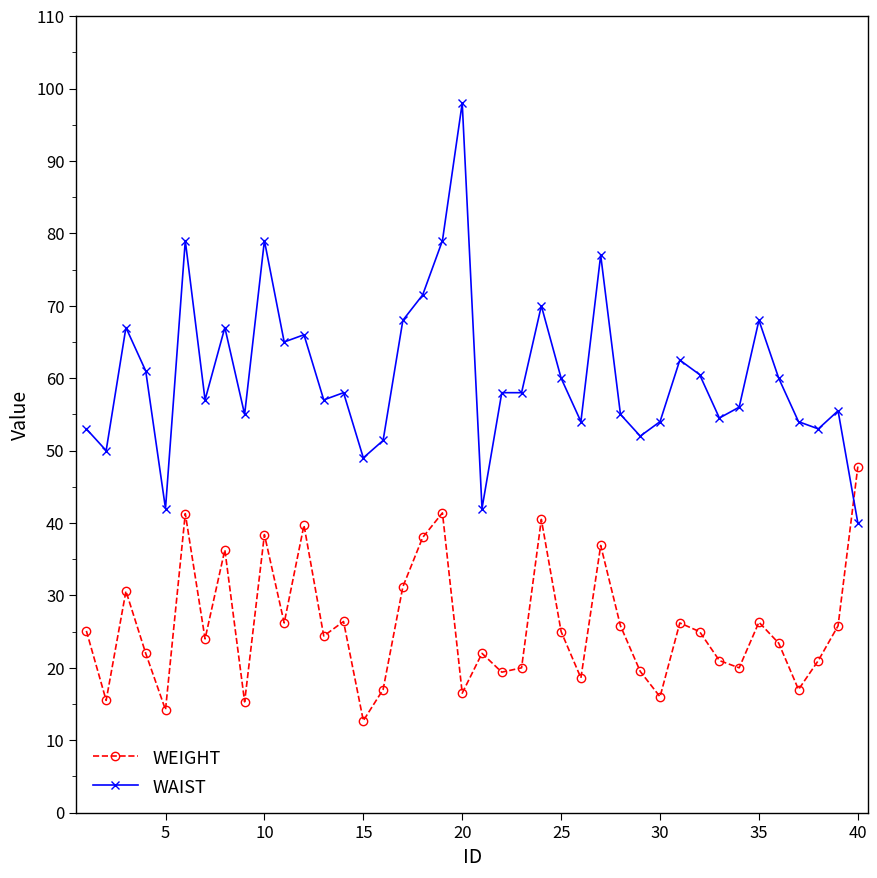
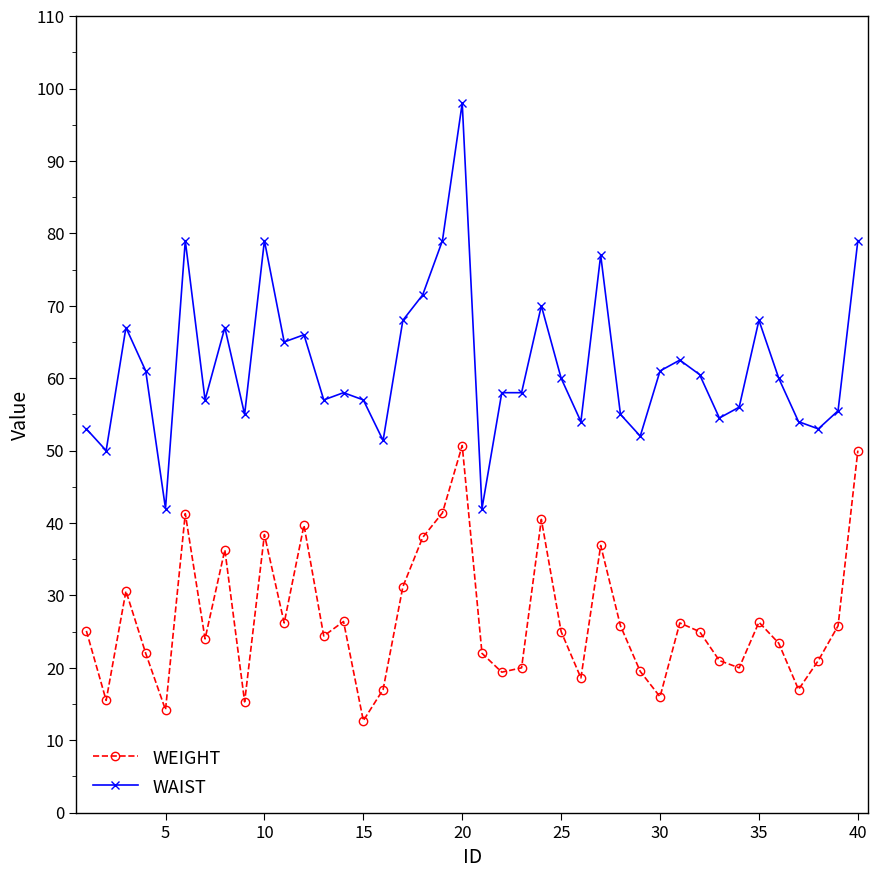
  {
    "WEIGHT": {
      "5": 14,
      "10": 38,
      "15": 13,
-     "20": 17,
+     "20": 51,
      "25": 25,
      "30": 16,
      "35": 26,
-     "40": 48
+     "40": 50
    },
    "WAIST": {
      "5": 42,
      "10": 79,
-     "15": 49,
+     "15": 57,
      "20": 98,
      "25": 60,
-     "30": 54,
+     "30": 61,
      "35": 68,
-     "40": 40
+     "40": 79
    }
  }
